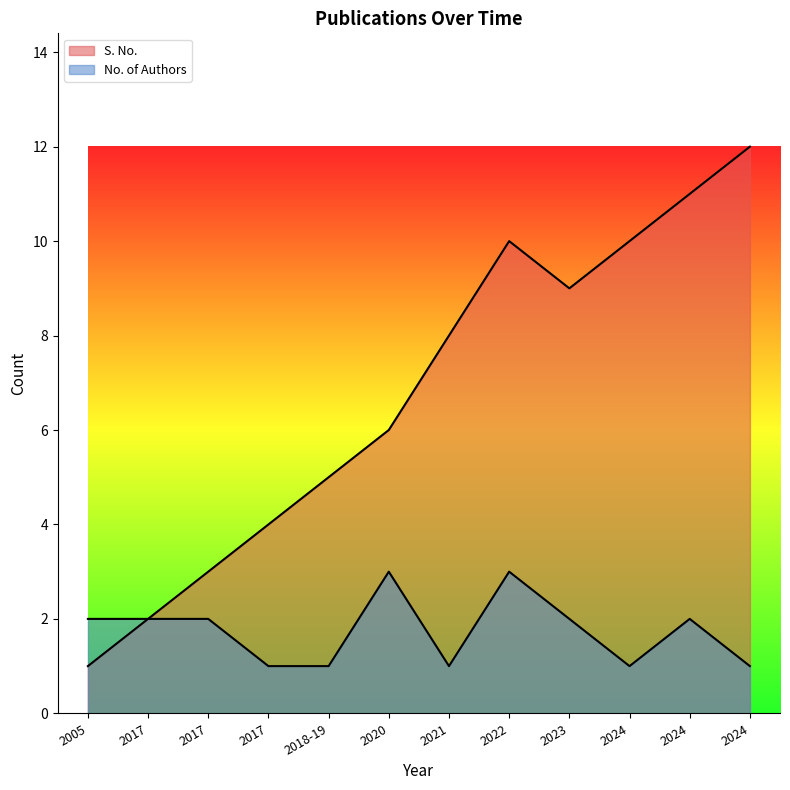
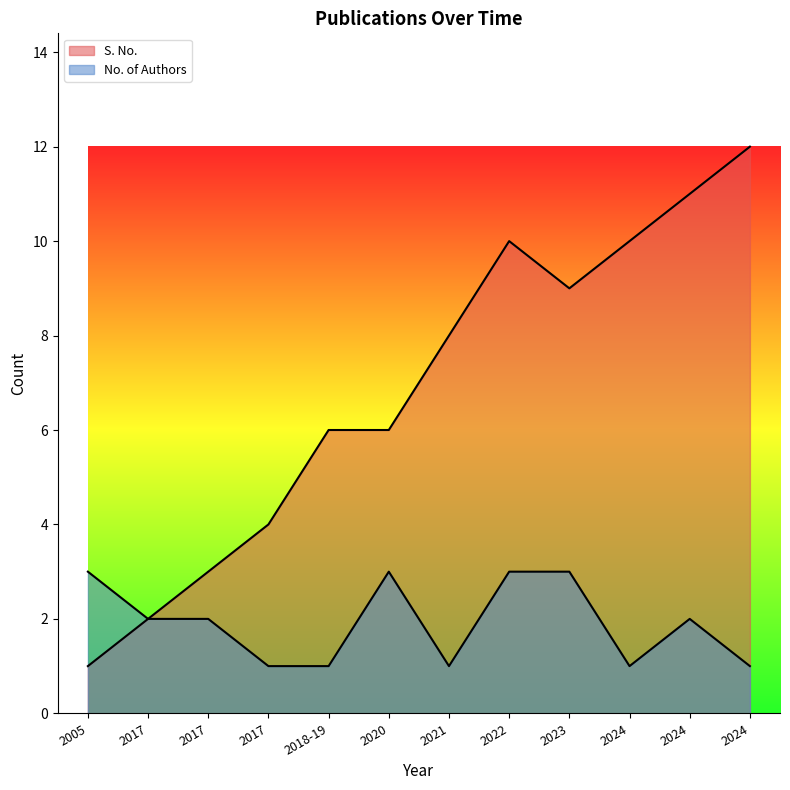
  {
    "S. No.": {
      "2005": 1,
-     "2018-19": 5,
+     "2018-19": 6,
      "2020": 6,
      "2021": 8,
      "2022": 10,
      "2023": 9
    },
    "No. of Authors": {
-     "2005": 2,
+     "2005": 3,
      "2018-19": 1,
      "2020": 3,
      "2021": 1,
      "2022": 3,
-     "2023": 2
+     "2023": 3
    }
  }
